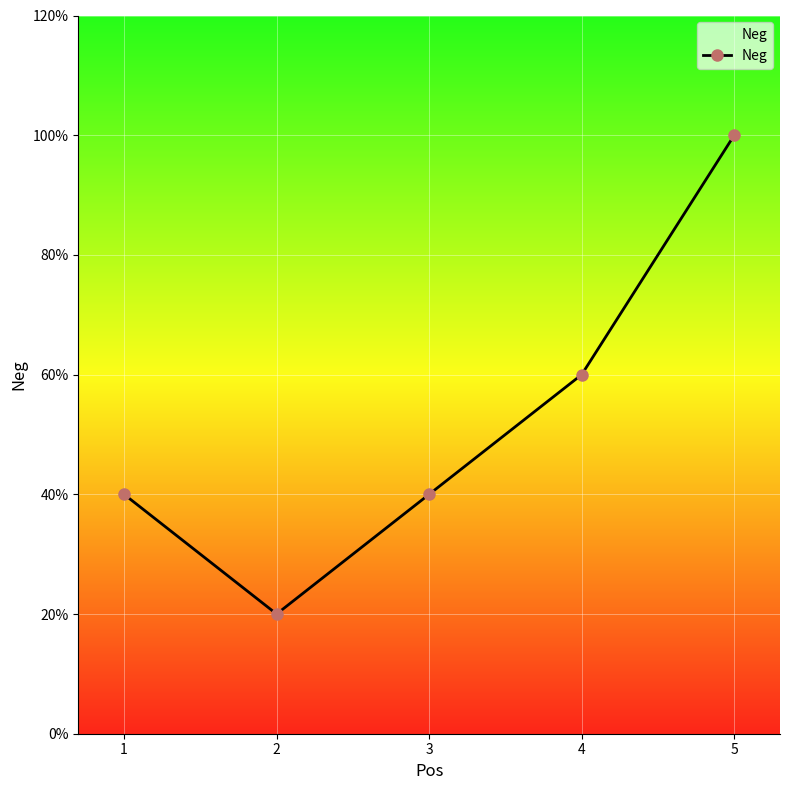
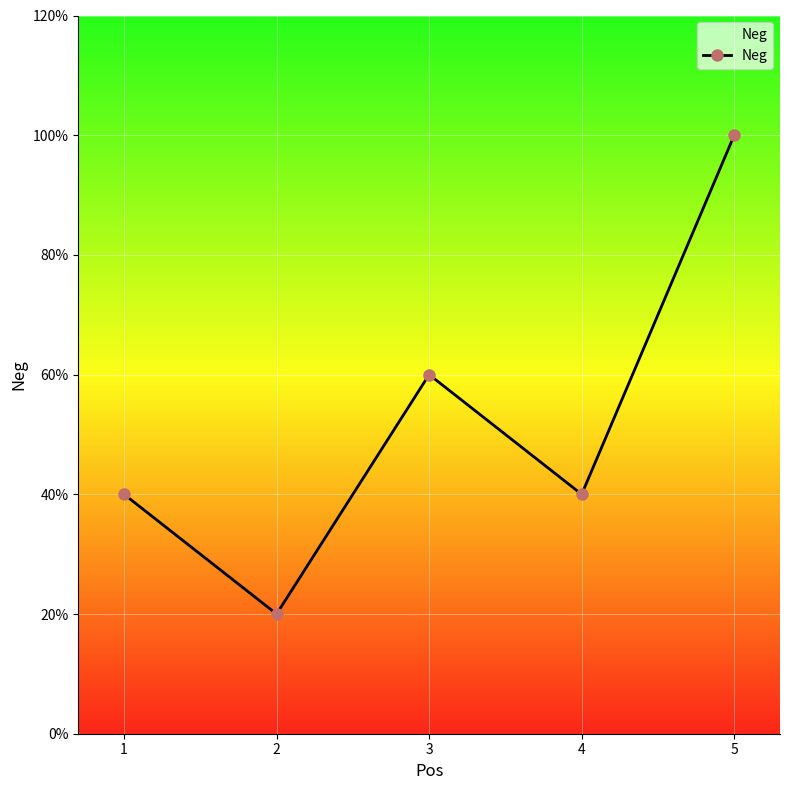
  {
    "1": "40%",
    "2": "20%",
-   "3": "40%",
-   "4": "60%",
+   "3": "60%",
+   "4": "40%",
    "5": "100%"
  }
